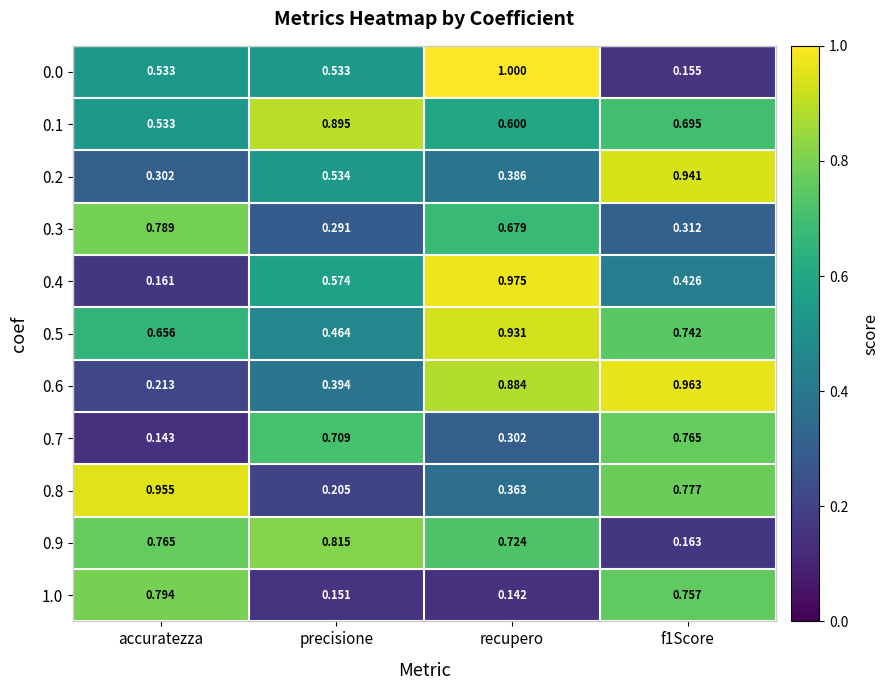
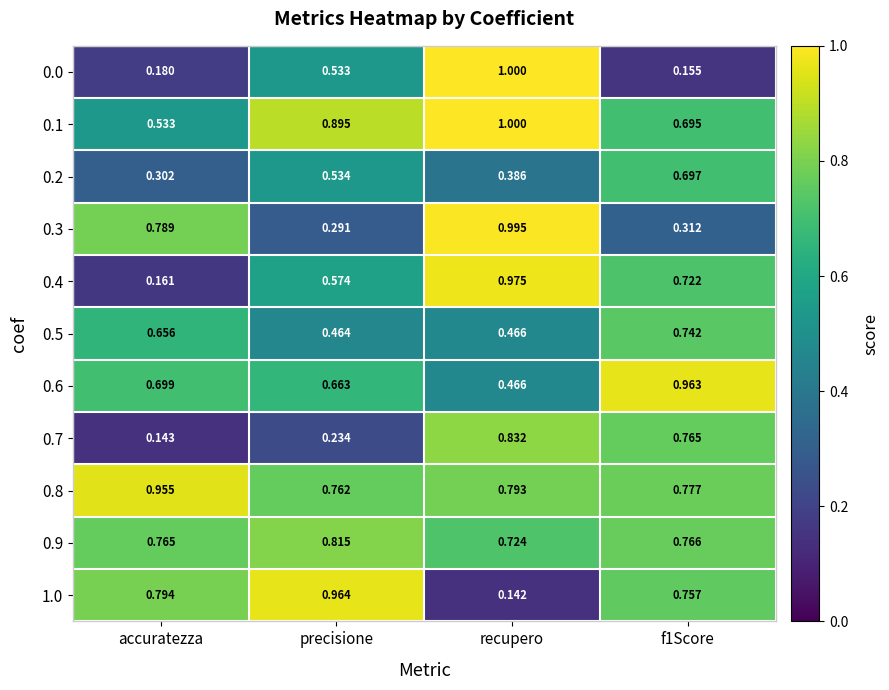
  {
    "0.0": {
-     "accuratezza": 0.533,
+     "accuratezza": 0.180,
      "precisione": 0.533,
      "recupero": 1.000,
      "f1Score": 0.155
    },
    "0.1": {
      "accuratezza": 0.533,
      "precisione": 0.895,
-     "recupero": 0.600,
+     "recupero": 1.000,
      "f1Score": 0.695
    },
    "0.2": {
      "accuratezza": 0.302,
      "precisione": 0.534,
      "recupero": 0.386,
-     "f1Score": 0.941
+     "f1Score": 0.697
    },
    "0.3": {
      "accuratezza": 0.789,
      "precisione": 0.291,
-     "recupero": 0.679,
+     "recupero": 0.995,
      "f1Score": 0.312
    },
    "0.4": {
      "accuratezza": 0.161,
      "precisione": 0.574,
      "recupero": 0.975,
-     "f1Score": 0.426
+     "f1Score": 0.722
    },
    "0.5": {
      "accuratezza": 0.656,
      "precisione": 0.464,
-     "recupero": 0.931,
+     "recupero": 0.466,
      "f1Score": 0.742
    },
    "0.6": {
-     "accuratezza": 0.213,
-     "precisione": 0.394,
-     "recupero": 0.884,
+     "accuratezza": 0.699,
+     "precisione": 0.663,
+     "recupero": 0.466,
      "f1Score": 0.963
    },
    "0.7": {
      "accuratezza": 0.143,
-     "precisione": 0.709,
-     "recupero": 0.302,
+     "precisione": 0.234,
+     "recupero": 0.832,
      "f1Score": 0.765
    },
    "0.8": {
      "accuratezza": 0.955,
-     "precisione": 0.205,
-     "recupero": 0.363,
+     "precisione": 0.762,
+     "recupero": 0.793,
      "f1Score": 0.777
    },
    "0.9": {
      "accuratezza": 0.765,
      "precisione": 0.815,
      "recupero": 0.724,
-     "f1Score": 0.163
+     "f1Score": 0.766
    },
    "1.0": {
      "accuratezza": 0.794,
-     "precisione": 0.151,
+     "precisione": 0.964,
      "recupero": 0.142,
      "f1Score": 0.757
    }
  }
